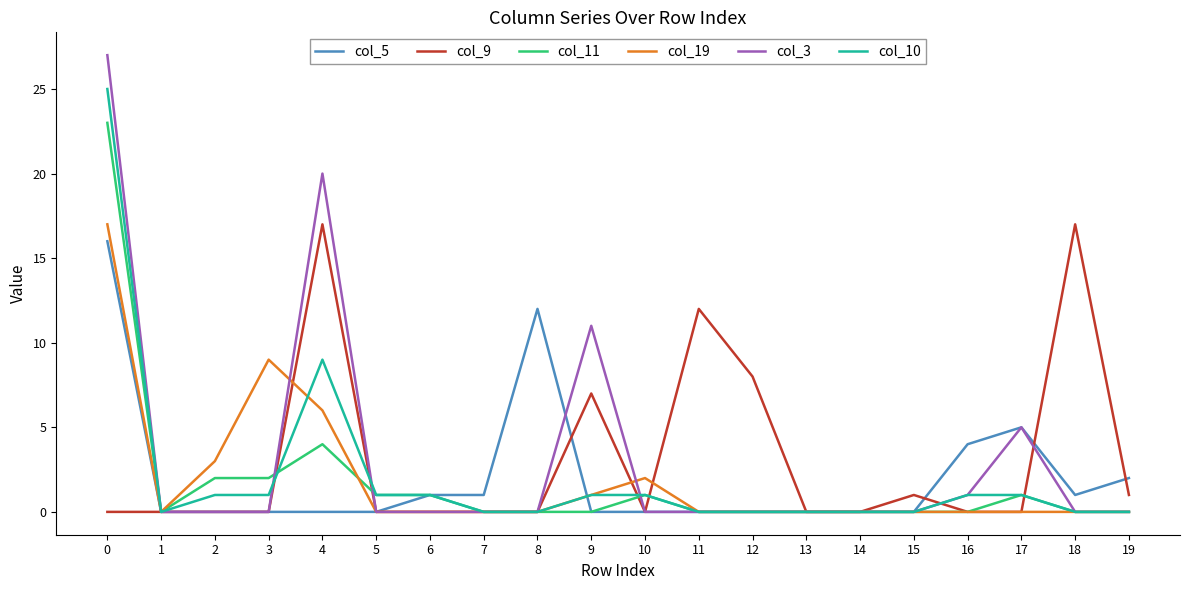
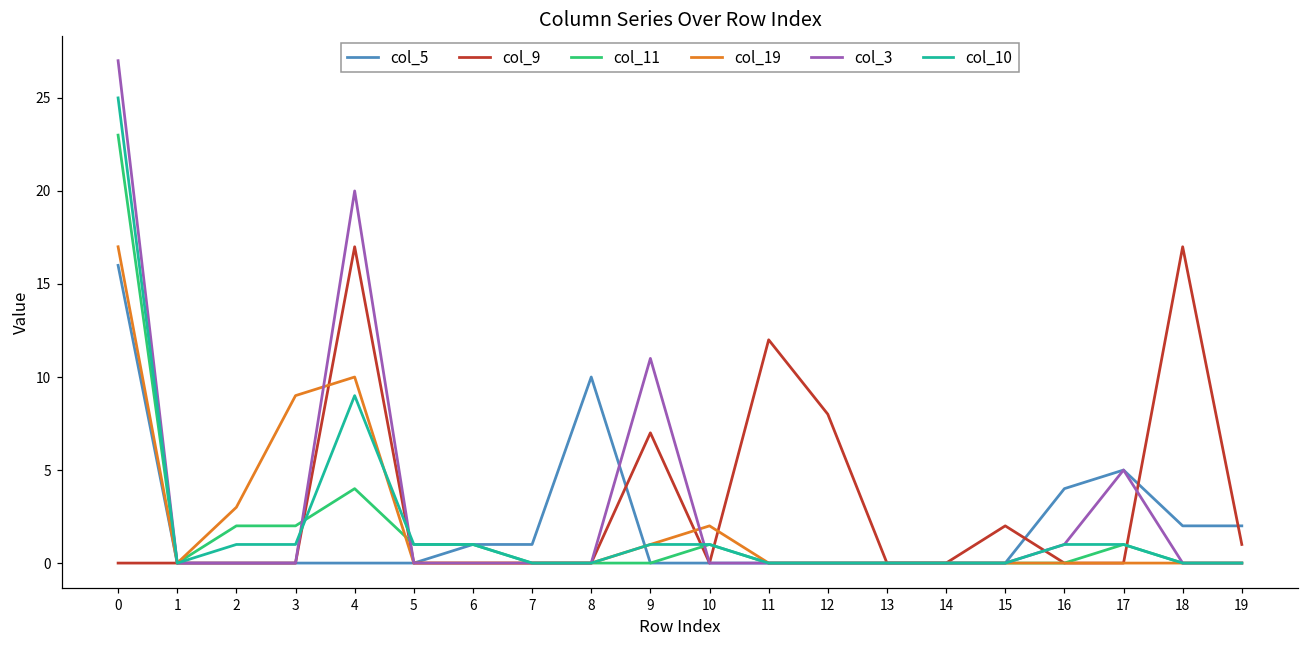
  {
    "col_5": {
      "0": 16,
      "4": 0,
      "7": 1,
-     "8": 12,
+     "8": 10,
      "16": 4,
-     "18": 1,
+     "18": 2,
      "19": 2
    },
    "col_9": {
      "0": 0,
      "4": 17,
      "9": 7,
      "11": 12,
      "12": 8,
-     "15": 1,
+     "15": 2,
      "18": 17,
      "19": 1
    },
    "col_19": {
      "0": 17,
      "2": 3,
      "3": 9,
-     "4": 6,
+     "4": 10,
      "10": 2
    },
    "col_3": {
      "0": 27,
      "4": 20,
      "9": 11
    }
  }
